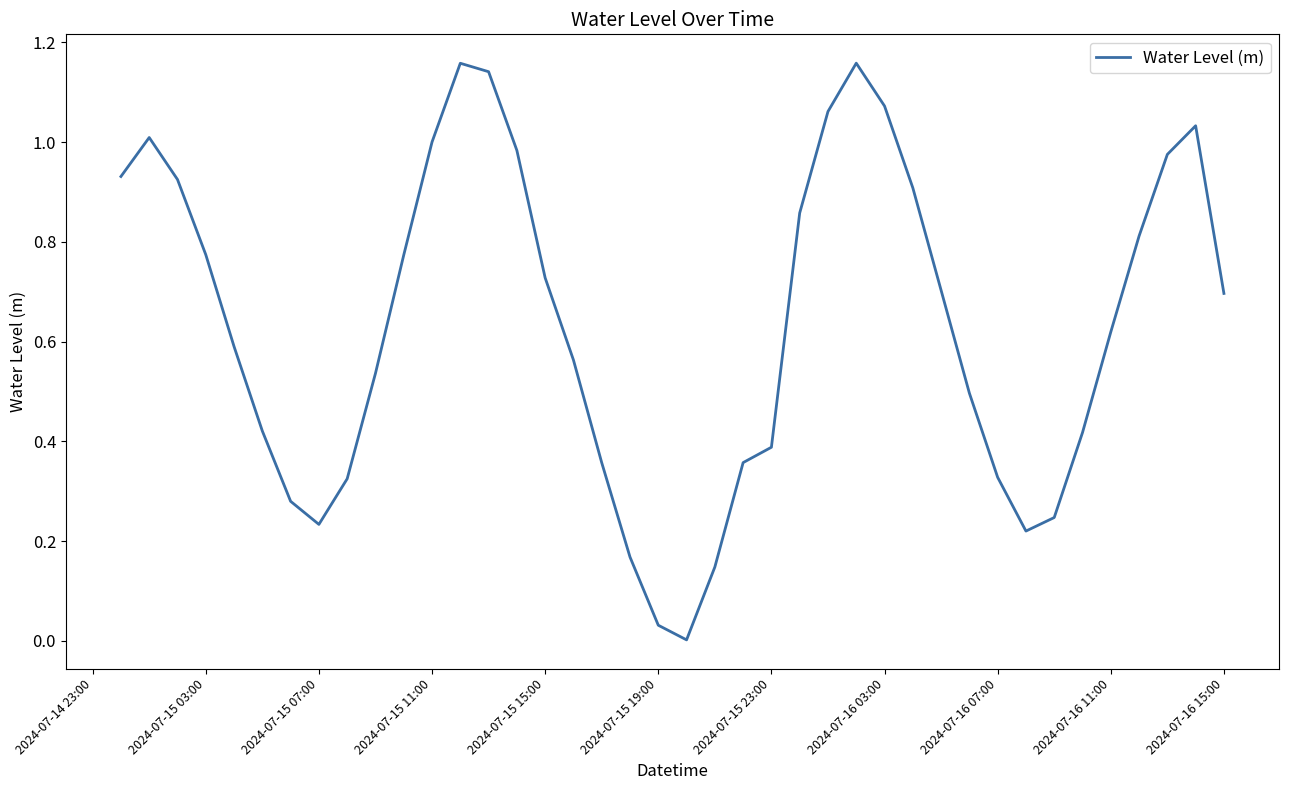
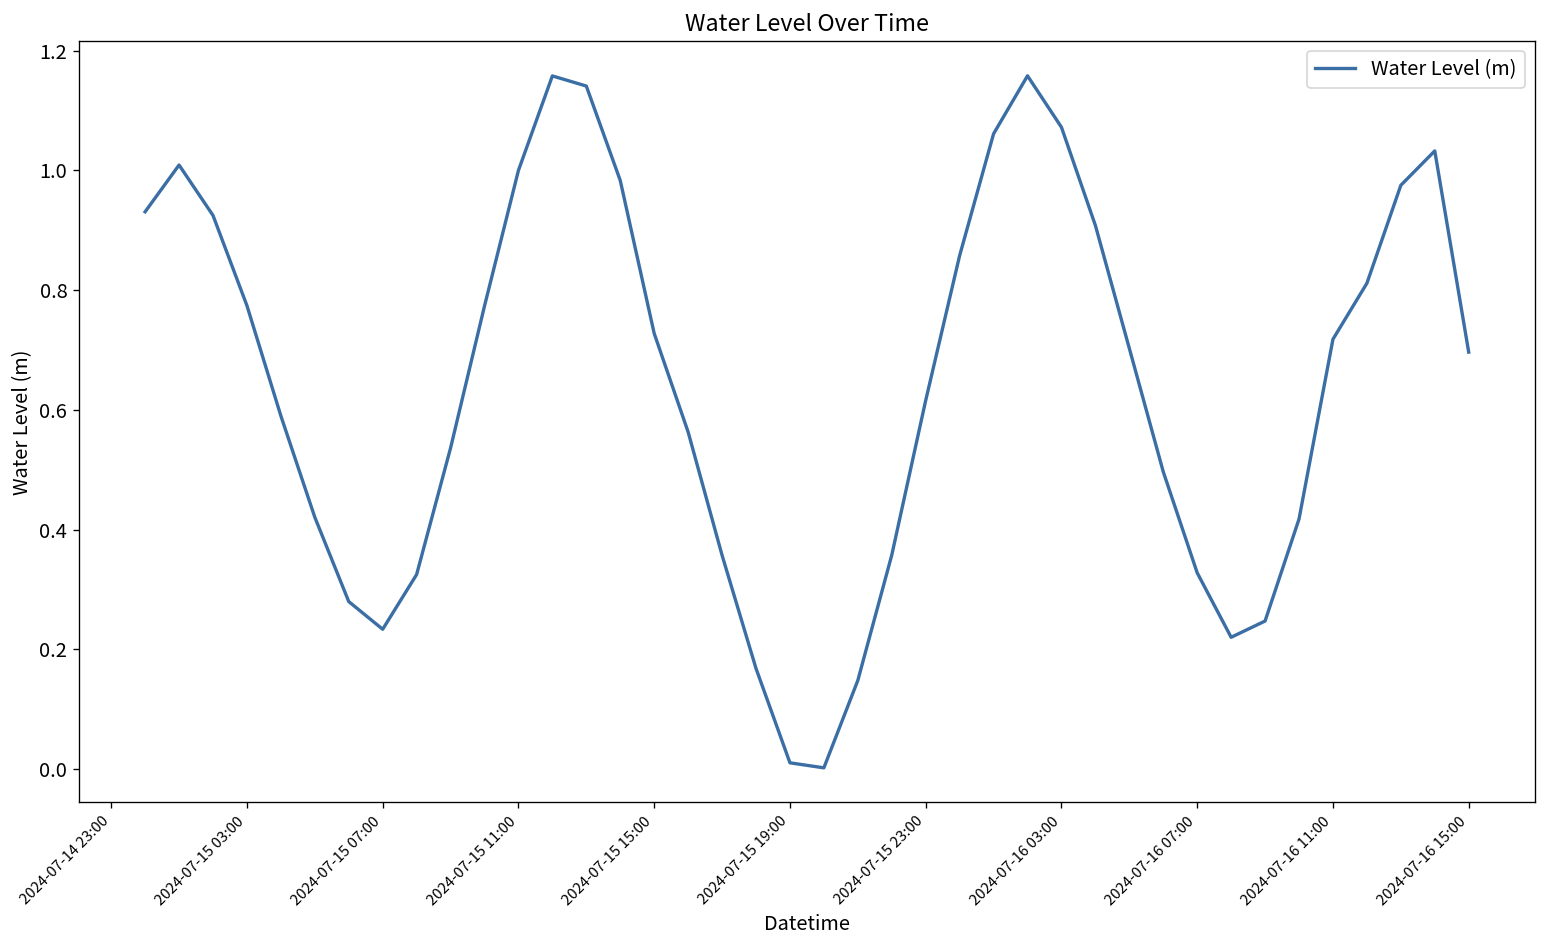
  {
    "2024-07-15 03:00": 0.77,
    "2024-07-15 07:00": 0.23,
    "2024-07-15 11:00": 1.00,
    "2024-07-15 15:00": 0.73,
-   "2024-07-15 19:00": 0.03,
-   "2024-07-15 23:00": 0.39,
+   "2024-07-15 19:00": 0.01,
+   "2024-07-15 23:00": 0.62,
    "2024-07-16 03:00": 1.07,
    "2024-07-16 07:00": 0.33,
-   "2024-07-16 11:00": 0.62,
+   "2024-07-16 11:00": 0.72,
    "2024-07-16 15:00": 0.70
  }
